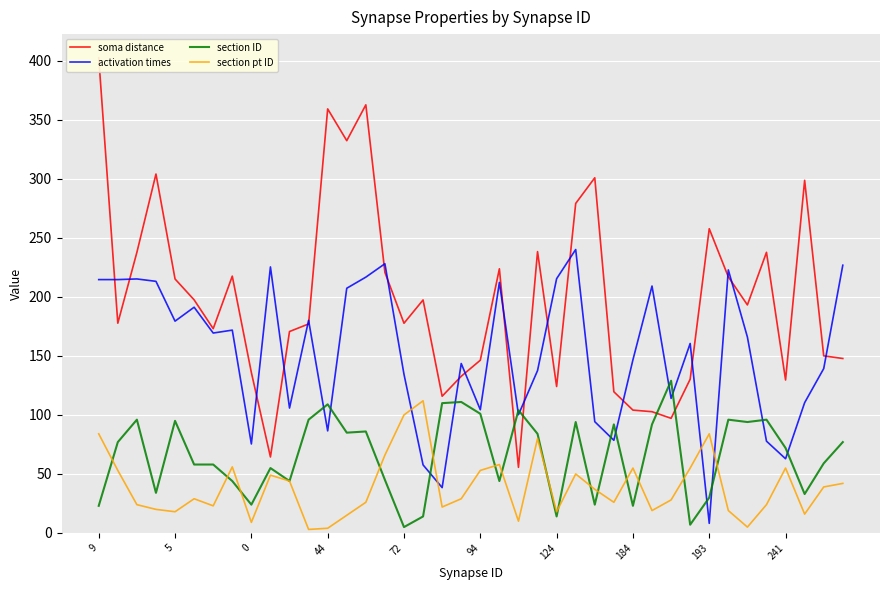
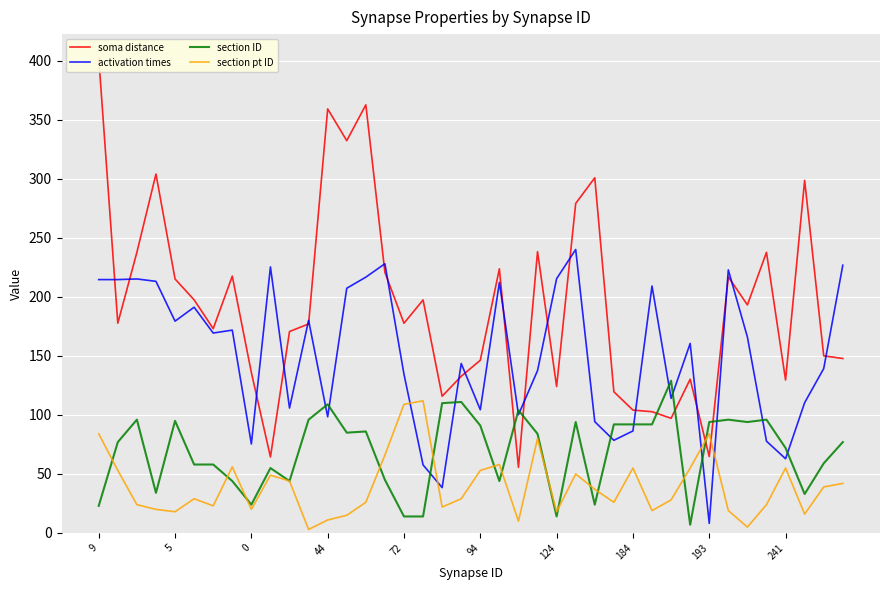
  {
    "soma distance": {
      "0": 136,
      "44": 359,
      "72": 178,
      "94": 146,
      "124": 124,
      "184": 104,
-     "193": 258,
+     "193": 65,
      "241": 130
    },
    "activation times": {
      "0": 75,
-     "44": 87,
+     "44": 98,
      "72": 134,
      "94": 104,
      "124": 215,
-     "184": 147,
+     "184": 86,
      "193": 8,
      "241": 63
    },
    "section ID": {
      "0": 24,
      "44": 109,
-     "72": 5,
-     "94": 101,
+     "72": 14,
+     "94": 91,
      "124": 14,
-     "184": 23,
-     "193": 30,
+     "184": 92,
+     "193": 94,
      "241": 72
    },
    "section pt ID": {
-     "0": 9,
-     "44": 4,
-     "72": 100,
+     "0": 20,
+     "44": 11,
+     "72": 109,
      "94": 53,
      "124": 18,
      "184": 55,
      "193": 84,
      "241": 55
    }
  }
